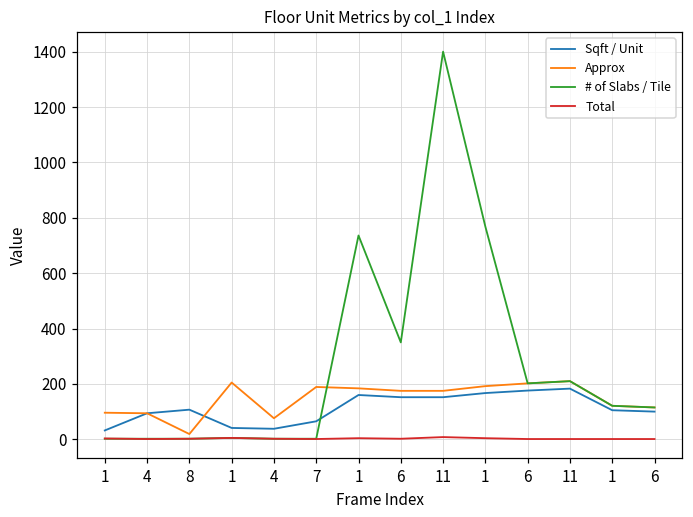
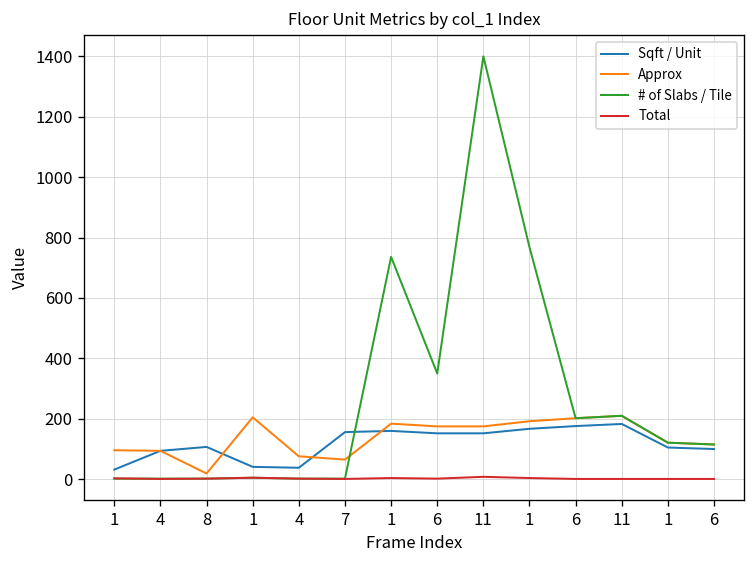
  {
    "Sqft / Unit": {
      "8": 110,
-     "7": 70
+     "7": 160
    },
    "Approx": {
      "8": 20,
-     "7": 190
+     "7": 70
    }
  }
